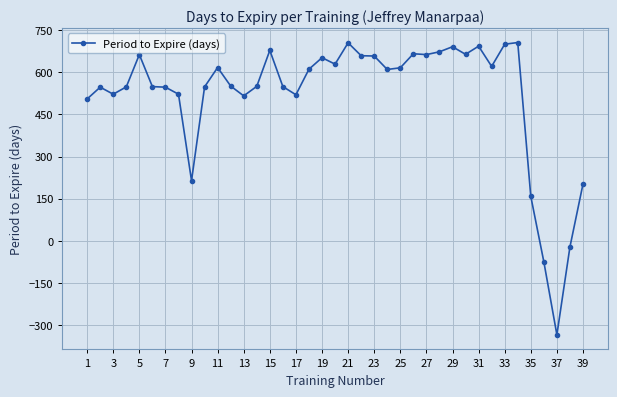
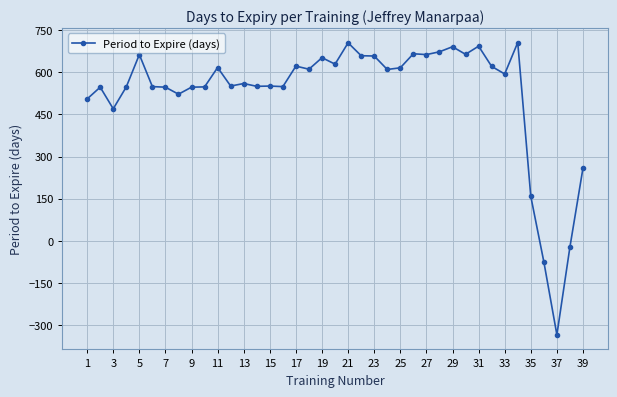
  {
    "1": 510,
-   "3": 520,
+   "3": 470,
    "5": 660,
    "7": 550,
-   "9": 210,
+   "9": 550,
    "11": 620,
-   "13": 520,
-   "15": 680,
-   "17": 520,
+   "13": 560,
+   "15": 550,
+   "17": 620,
    "19": 650,
    "21": 710,
    "23": 660,
    "25": 620,
    "27": 660,
    "29": 690,
    "31": 690,
-   "33": 700,
+   "33": 590,
    "35": 160,
    "37": -340,
-   "39": 200
+   "39": 260
  }
